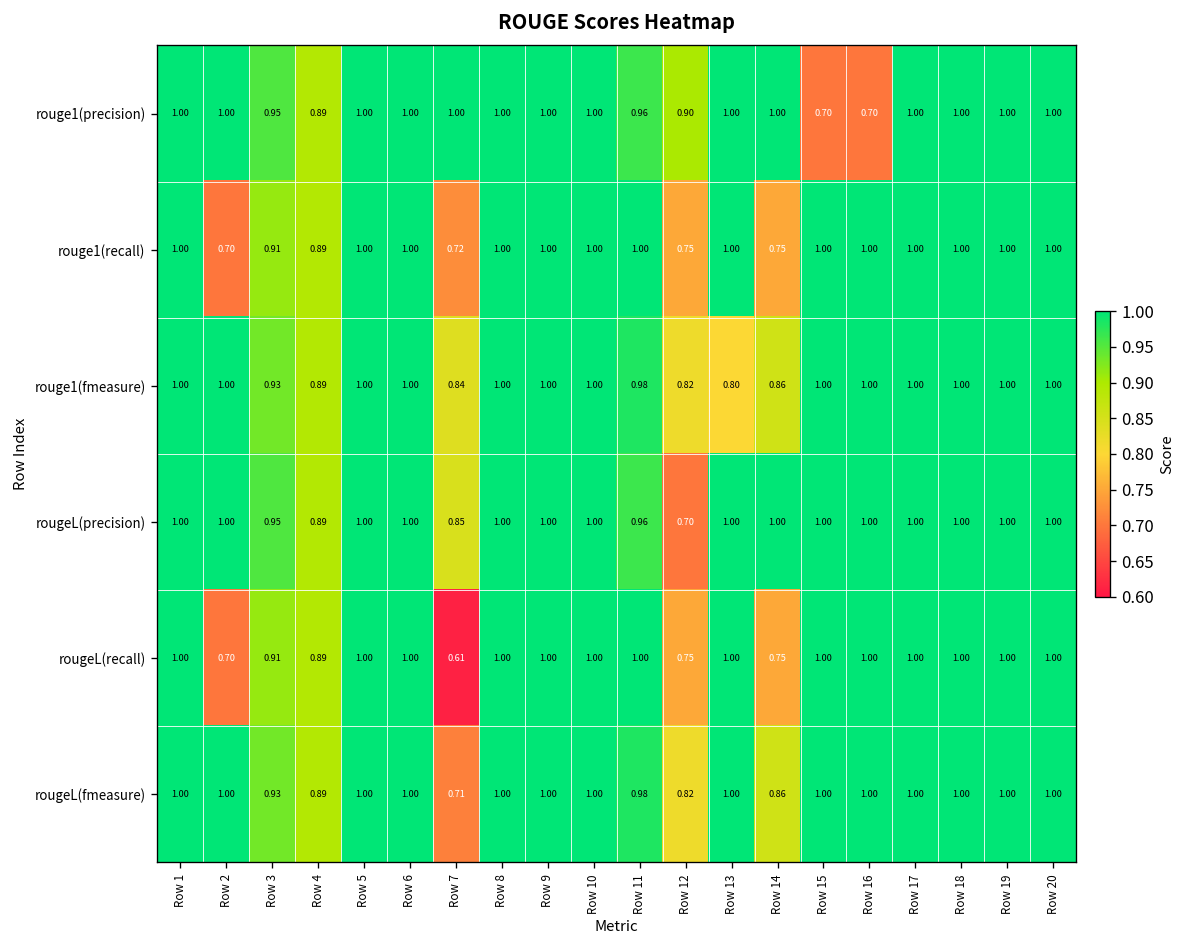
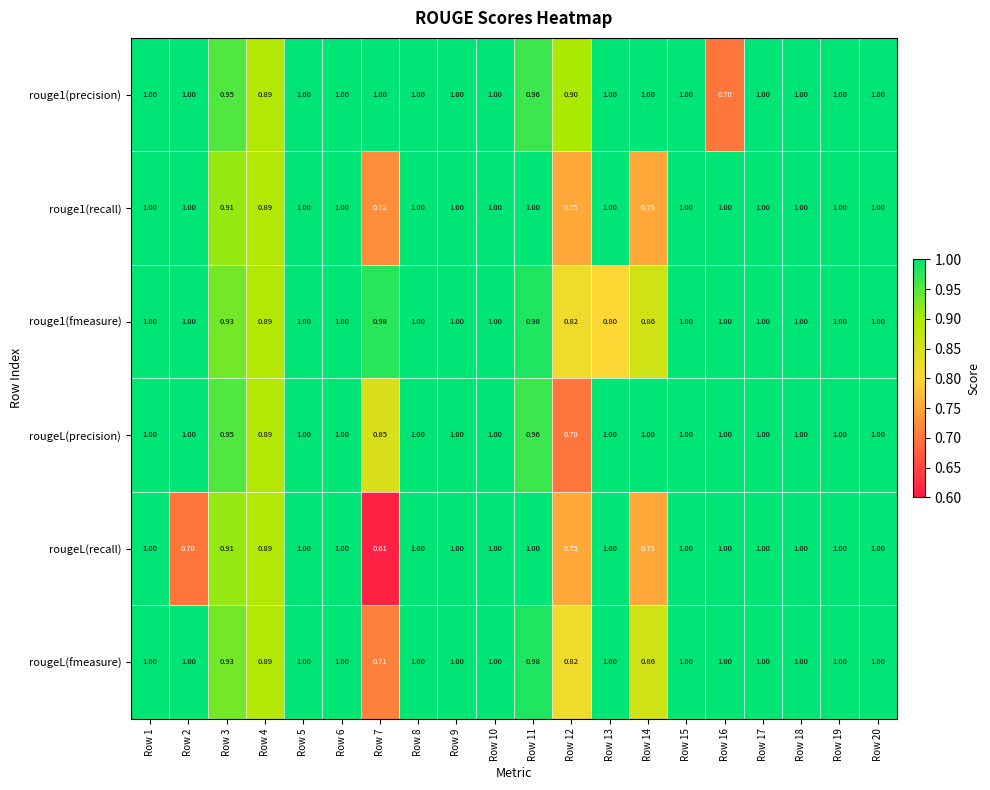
  {
    "rouge1(precision)": {
      "Row 1": 1.00,
      "Row 2": 1.00,
      "Row 3": 0.95,
      "Row 4": 0.89,
      "Row 5": 1.00,
      "Row 6": 1.00,
      "Row 7": 1.00,
      "Row 8": 1.00,
      "Row 9": 1.00,
      "Row 10": 1.00,
      "Row 11": 0.96,
      "Row 12": 0.90,
      "Row 13": 1.00,
      "Row 14": 1.00,
-     "Row 15": 0.70,
+     "Row 15": 1.00,
      "Row 16": 0.70,
      "Row 17": 1.00,
      "Row 18": 1.00,
      "Row 19": 1.00,
      "Row 20": 1.00
    },
    "rouge1(recall)": {
      "Row 1": 1.00,
-     "Row 2": 0.70,
+     "Row 2": 1.00,
      "Row 3": 0.91,
      "Row 4": 0.89,
      "Row 5": 1.00,
      "Row 6": 1.00,
      "Row 7": 0.72,
      "Row 8": 1.00,
      "Row 9": 1.00,
      "Row 10": 1.00,
      "Row 11": 1.00,
      "Row 12": 0.75,
      "Row 13": 1.00,
      "Row 14": 0.75,
      "Row 15": 1.00,
      "Row 16": 1.00,
      "Row 17": 1.00,
      "Row 18": 1.00,
      "Row 19": 1.00,
      "Row 20": 1.00
    },
    "rouge1(fmeasure)": {
      "Row 1": 1.00,
      "Row 2": 1.00,
      "Row 3": 0.93,
      "Row 4": 0.89,
      "Row 5": 1.00,
      "Row 6": 1.00,
-     "Row 7": 0.84,
+     "Row 7": 0.98,
      "Row 8": 1.00,
      "Row 9": 1.00,
      "Row 10": 1.00,
      "Row 11": 0.98,
      "Row 12": 0.82,
      "Row 13": 0.80,
      "Row 14": 0.86,
      "Row 15": 1.00,
      "Row 16": 1.00,
      "Row 17": 1.00,
      "Row 18": 1.00,
      "Row 19": 1.00,
      "Row 20": 1.00
    },
    "rougeL(precision)": {
      "Row 1": 1.00,
      "Row 2": 1.00,
      "Row 3": 0.95,
      "Row 4": 0.89,
      "Row 5": 1.00,
      "Row 6": 1.00,
      "Row 7": 0.85,
      "Row 8": 1.00,
      "Row 9": 1.00,
      "Row 10": 1.00,
      "Row 11": 0.96,
      "Row 12": 0.70,
      "Row 13": 1.00,
      "Row 14": 1.00,
      "Row 15": 1.00,
      "Row 16": 1.00,
      "Row 17": 1.00,
      "Row 18": 1.00,
      "Row 19": 1.00,
      "Row 20": 1.00
    },
    "rougeL(recall)": {
      "Row 1": 1.00,
      "Row 2": 0.70,
      "Row 3": 0.91,
      "Row 4": 0.89,
      "Row 5": 1.00,
      "Row 6": 1.00,
      "Row 7": 0.61,
      "Row 8": 1.00,
      "Row 9": 1.00,
      "Row 10": 1.00,
      "Row 11": 1.00,
      "Row 12": 0.75,
      "Row 13": 1.00,
      "Row 14": 0.75,
      "Row 15": 1.00,
      "Row 16": 1.00,
      "Row 17": 1.00,
      "Row 18": 1.00,
      "Row 19": 1.00,
      "Row 20": 1.00
    },
    "rougeL(fmeasure)": {
      "Row 1": 1.00,
      "Row 2": 1.00,
      "Row 3": 0.93,
      "Row 4": 0.89,
      "Row 5": 1.00,
      "Row 6": 1.00,
      "Row 7": 0.71,
      "Row 8": 1.00,
      "Row 9": 1.00,
      "Row 10": 1.00,
      "Row 11": 0.98,
      "Row 12": 0.82,
      "Row 13": 1.00,
      "Row 14": 0.86,
      "Row 15": 1.00,
      "Row 16": 1.00,
      "Row 17": 1.00,
      "Row 18": 1.00,
      "Row 19": 1.00,
      "Row 20": 1.00
    }
  }
